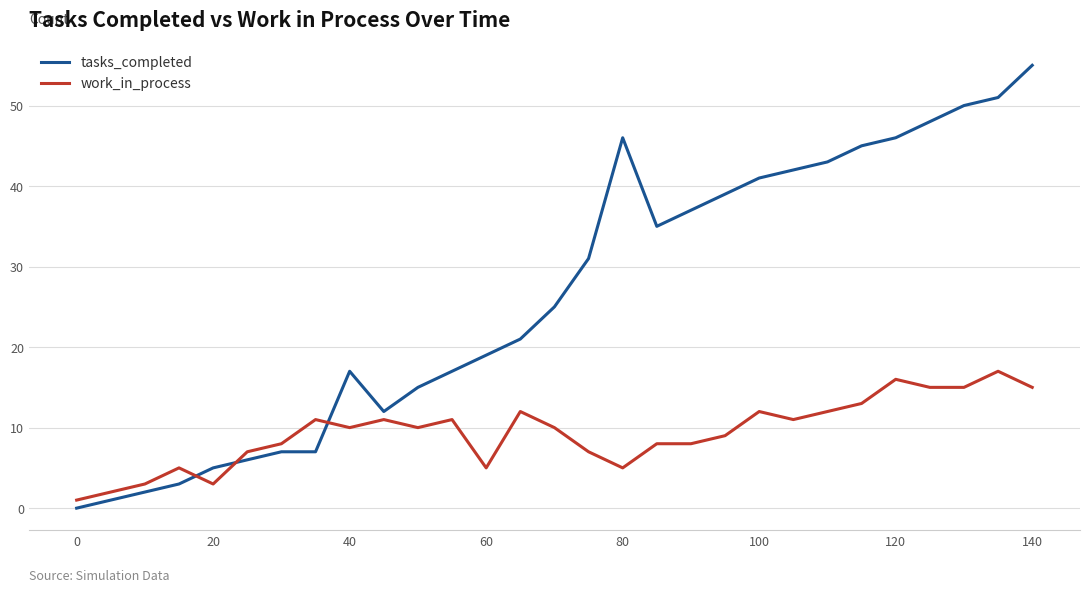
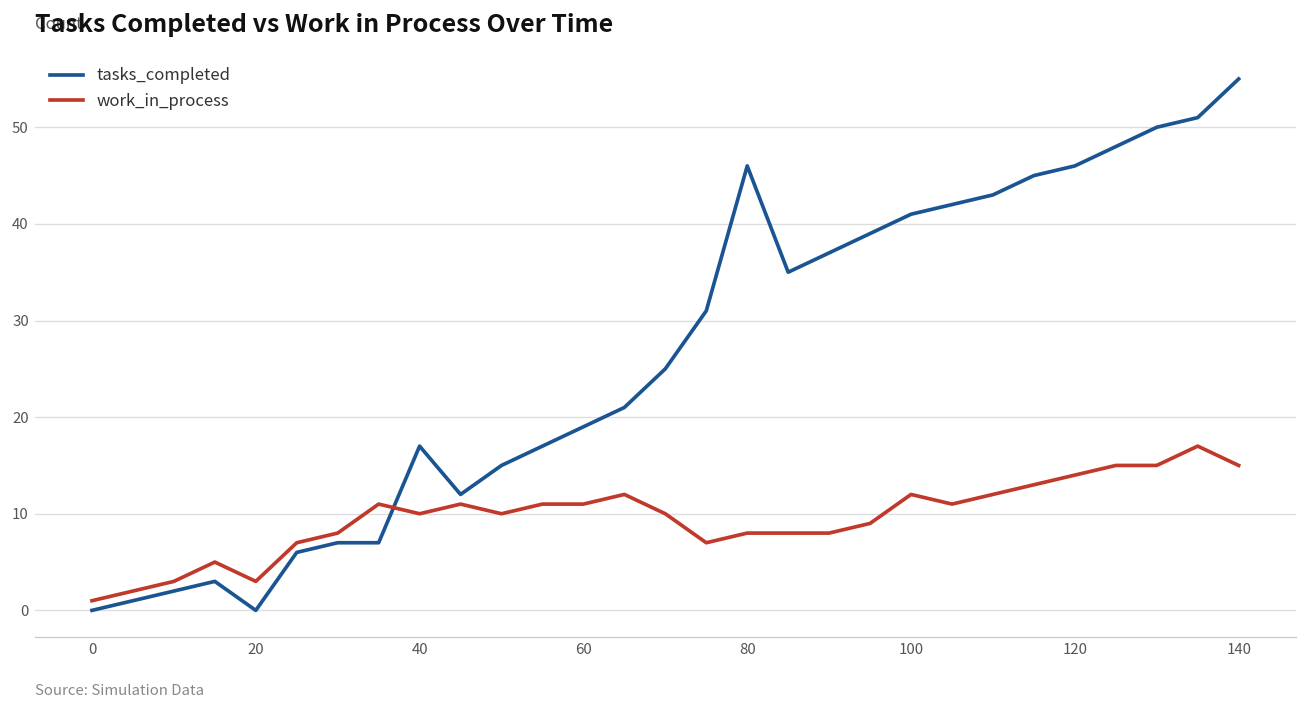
  {
    "tasks_completed": {
      "0": 0,
-     "20": 5,
+     "20": 0,
      "40": 17,
      "60": 19,
      "80": 46,
      "100": 41,
      "120": 46,
      "140": 55
    },
    "work_in_process": {
      "0": 1,
      "20": 3,
      "40": 10,
-     "60": 5,
-     "80": 5,
+     "60": 11,
+     "80": 8,
      "100": 12,
-     "120": 16,
+     "120": 14,
      "140": 15
    }
  }
